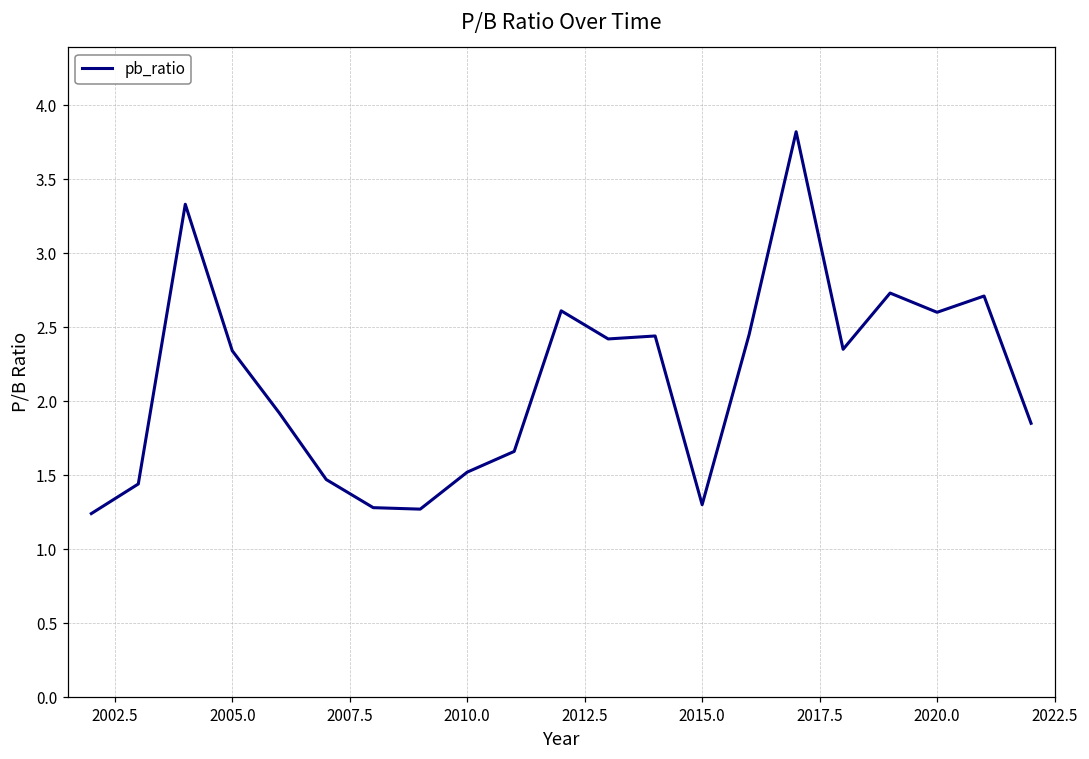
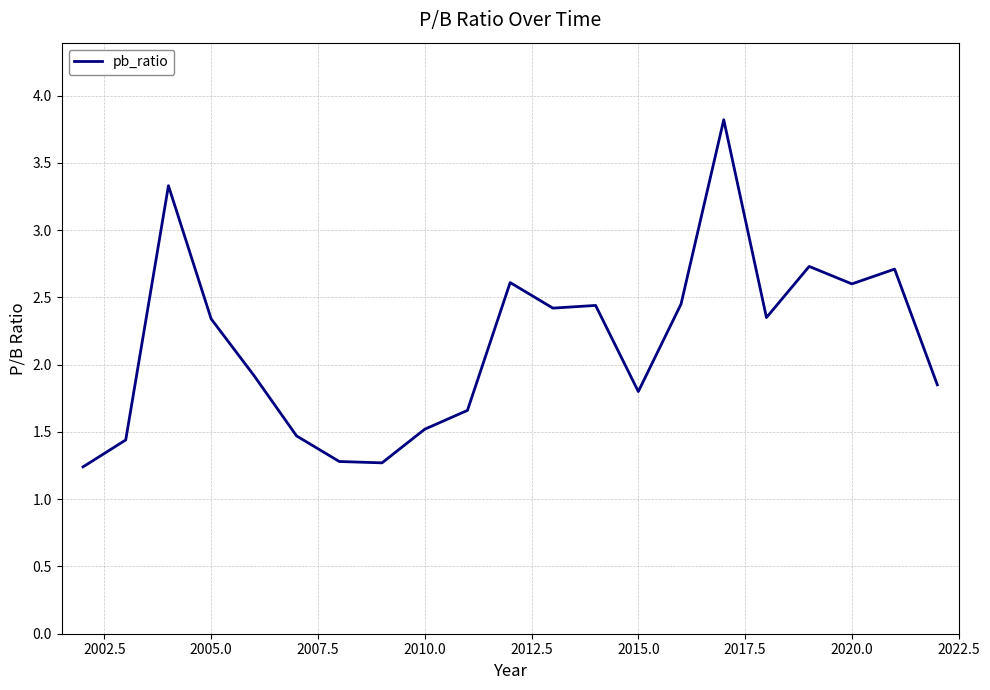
  {
    "2005.0": 2.34,
    "2010.0": 1.52,
-   "2015.0": 1.3,
+   "2015.0": 1.8,
    "2020.0": 2.6
  }
